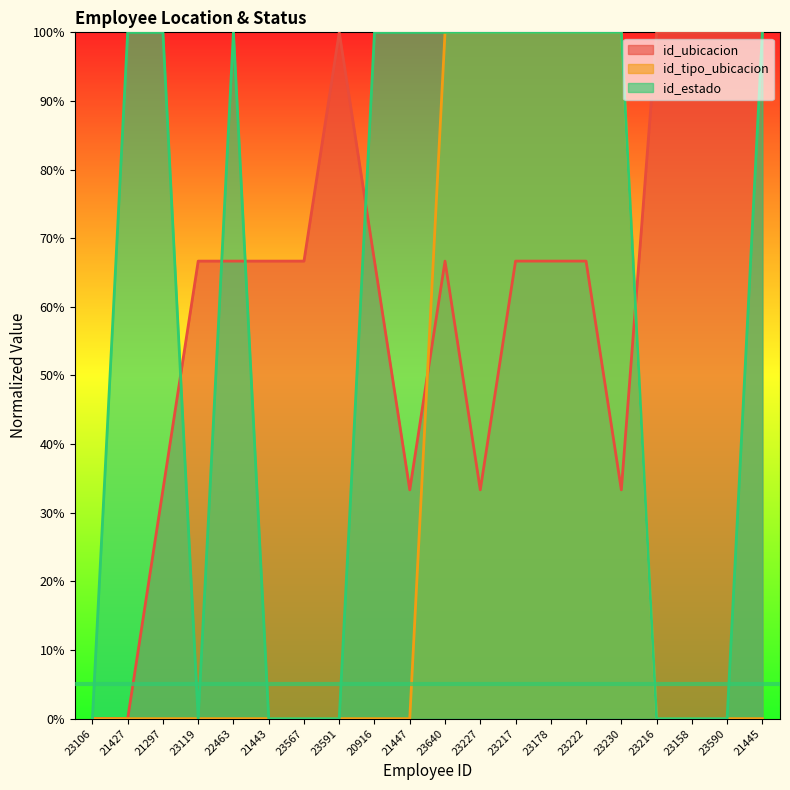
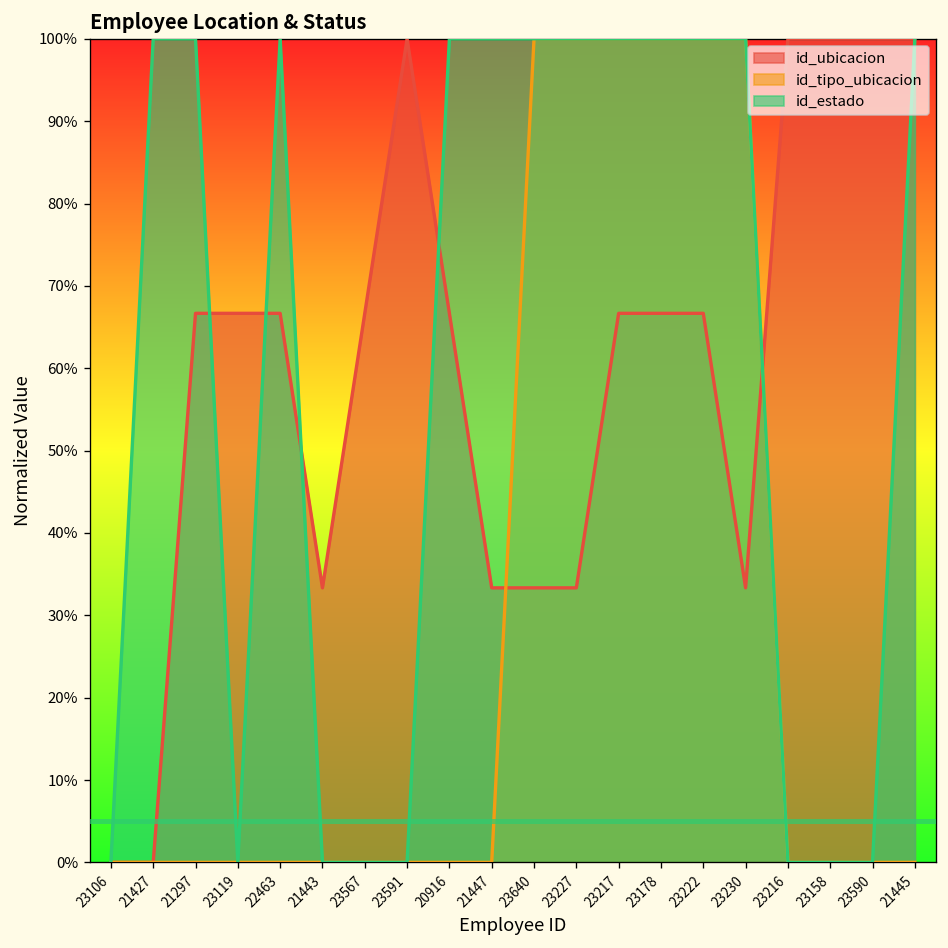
  {
    "id_ubicacion": {
-     "21297": "33%",
+     "21297": "67%",
      "23119": "67%",
      "22463": "67%",
-     "21443": "67%",
+     "21443": "33%",
      "23567": "67%",
      "23591": "100%",
      "20916": "67%",
      "21447": "33%",
-     "23640": "67%",
+     "23640": "33%",
      "23227": "33%",
      "23217": "67%",
      "23178": "67%",
      "23222": "67%",
      "23230": "33%",
      "23216": "100%",
      "23158": "100%",
      "23590": "100%"
    },
    "id_tipo_ubicacion": {
      "21297": "0%",
      "22463": "0%",
      "20916": "0%",
      "21447": "0%",
      "21445": "0%"
    },
    "id_estado": {
      "21427": "100%",
      "21297": "100%",
      "22463": "100%",
      "20916": "100%",
      "21447": "100%"
    }
  }
